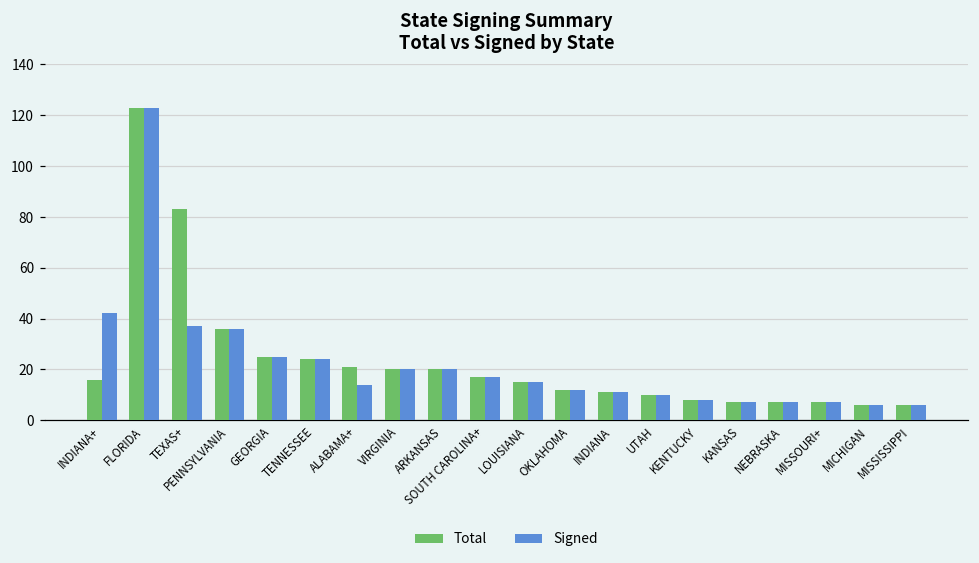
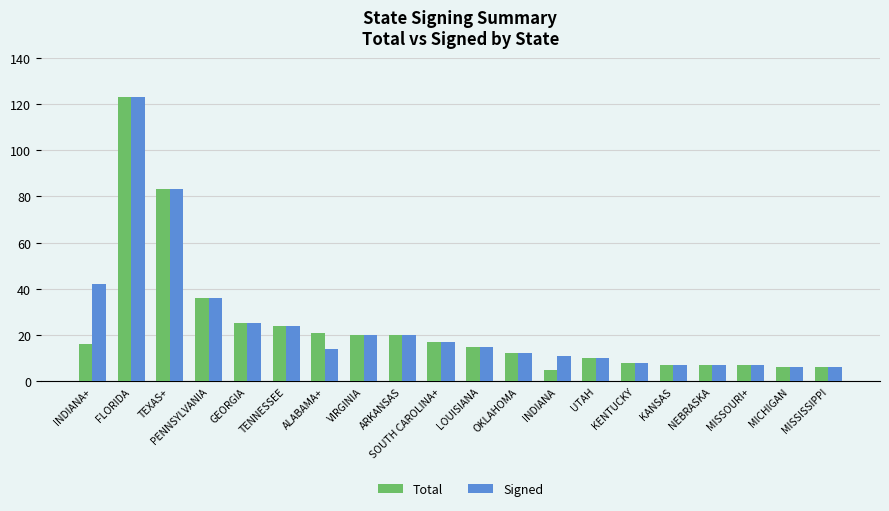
  {
    "Total": {
      "INDIANA+": 16,
      "FLORIDA": 123,
      "TEXAS+": 83,
      "PENNSYLVANIA": 36,
      "GEORGIA": 25,
      "TENNESSEE": 24,
      "ALABAMA+": 21,
      "VIRGINIA": 20,
      "ARKANSAS": 20,
      "SOUTH CAROLINA+": 17,
      "LOUISIANA": 15,
      "OKLAHOMA": 12,
-     "INDIANA": 11,
+     "INDIANA": 5,
      "UTAH": 10,
      "KENTUCKY": 8,
      "KANSAS": 7,
      "NEBRASKA": 7,
      "MISSOURI+": 7,
      "MICHIGAN": 6,
      "MISSISSIPPI": 6
    },
    "Signed": {
      "INDIANA+": 42,
      "FLORIDA": 123,
-     "TEXAS+": 37,
+     "TEXAS+": 83,
      "PENNSYLVANIA": 36,
      "GEORGIA": 25,
      "TENNESSEE": 24,
      "ALABAMA+": 14,
      "VIRGINIA": 20,
      "ARKANSAS": 20,
      "SOUTH CAROLINA+": 17,
      "LOUISIANA": 15,
      "OKLAHOMA": 12,
      "INDIANA": 11,
      "UTAH": 10,
      "KENTUCKY": 8,
      "KANSAS": 7,
      "NEBRASKA": 7,
      "MISSOURI+": 7,
      "MICHIGAN": 6,
      "MISSISSIPPI": 6
    }
  }
